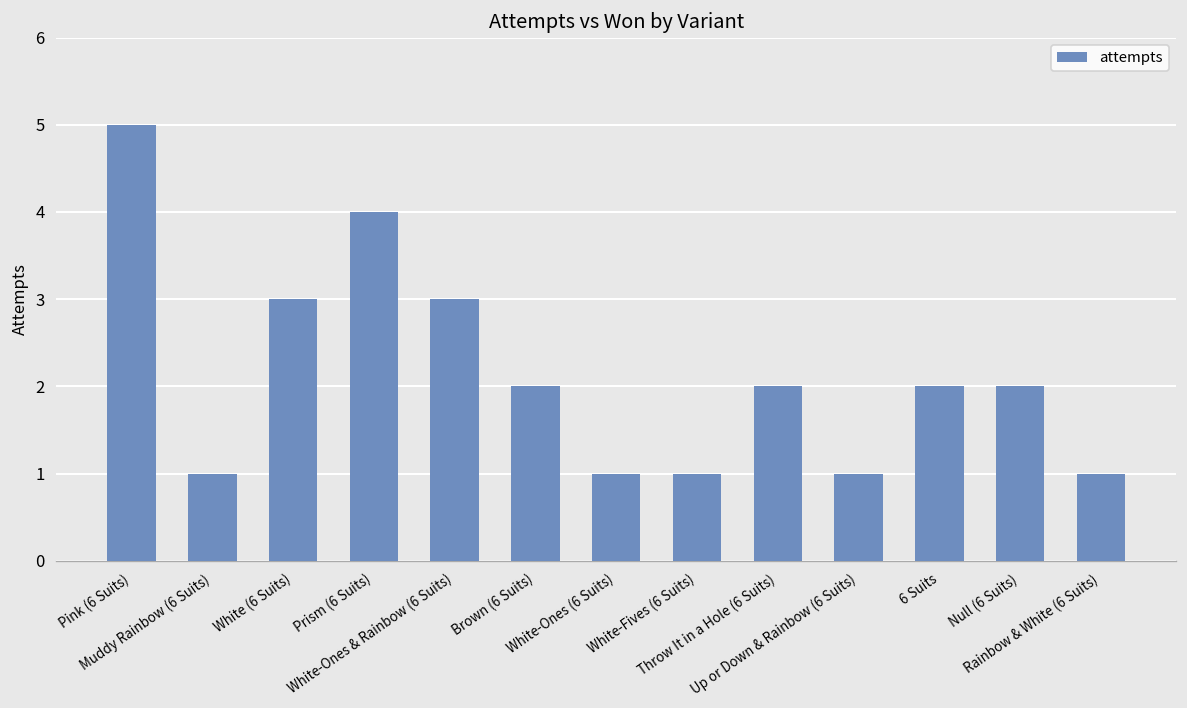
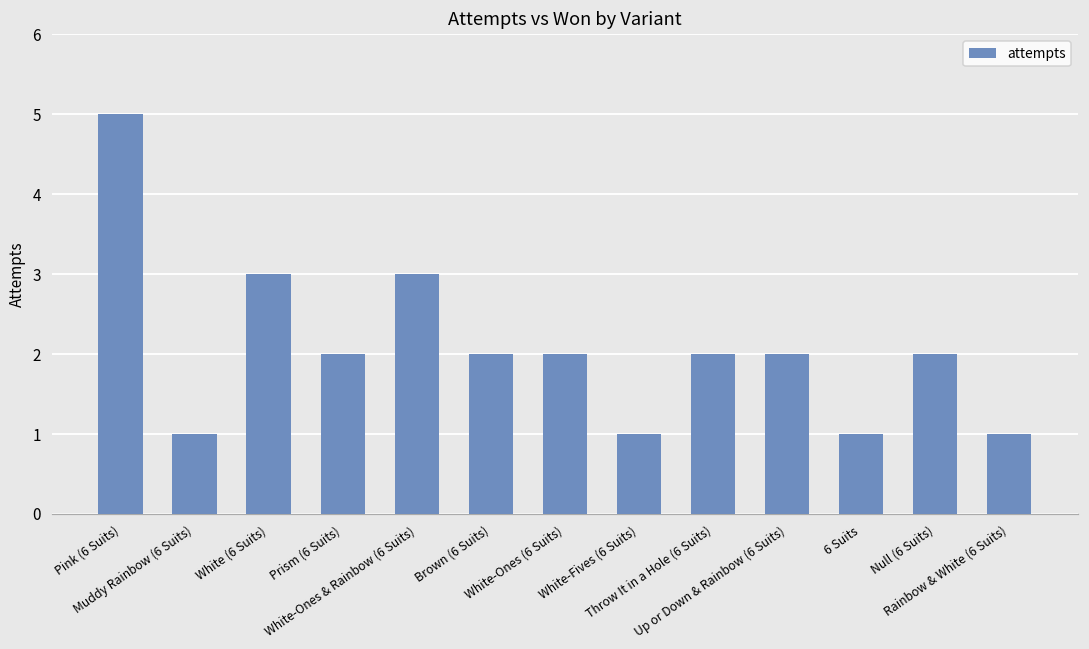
  {
    "Pink (6 Suits)": 5,
    "Muddy Rainbow (6 Suits)": 1,
    "White (6 Suits)": 3,
-   "Prism (6 Suits)": 4,
+   "Prism (6 Suits)": 2,
    "White-Ones & Rainbow (6 Suits)": 3,
    "Brown (6 Suits)": 2,
-   "White-Ones (6 Suits)": 1,
+   "White-Ones (6 Suits)": 2,
    "White-Fives (6 Suits)": 1,
    "Throw It in a Hole (6 Suits)": 2,
-   "Up or Down & Rainbow (6 Suits)": 1,
-   "6 Suits": 2,
+   "Up or Down & Rainbow (6 Suits)": 2,
+   "6 Suits": 1,
    "Null (6 Suits)": 2,
    "Rainbow & White (6 Suits)": 1
  }
